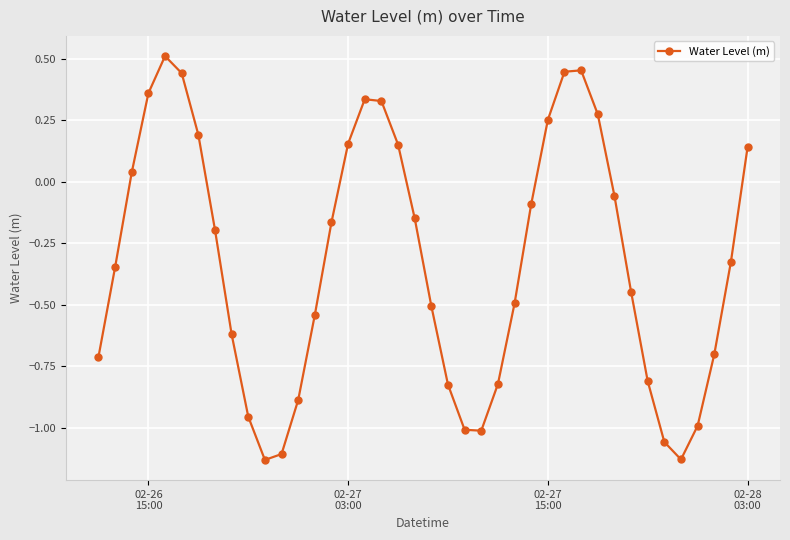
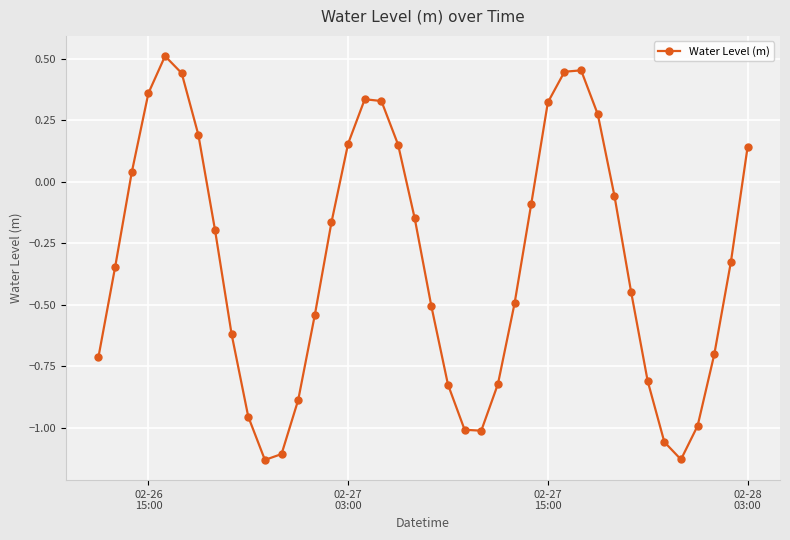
  {
    "02-26 15:00": 0.36,
    "02-27 03:00": 0.15,
-   "02-27 15:00": 0.25,
+   "02-27 15:00": 0.32,
    "02-28 03:00": 0.14
  }
